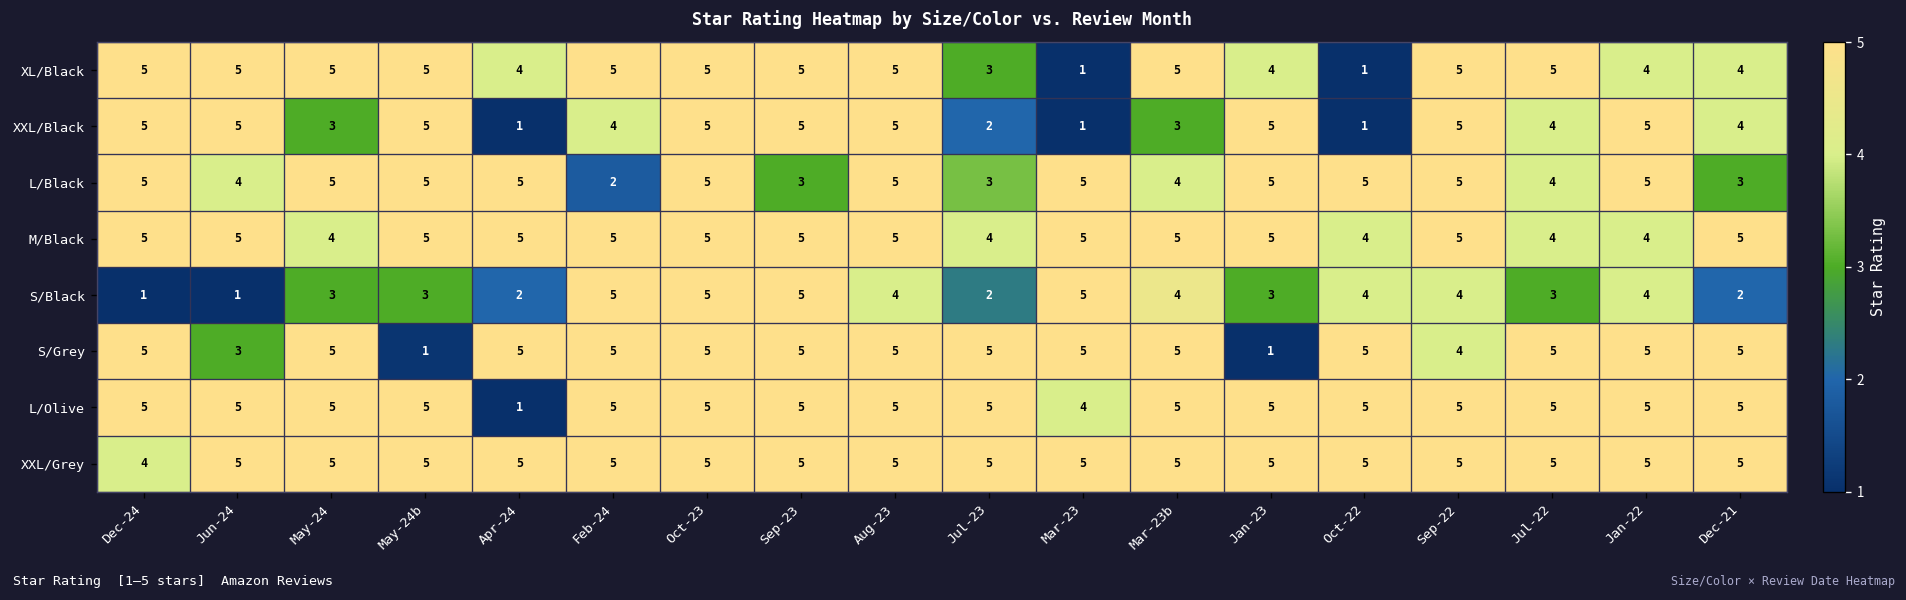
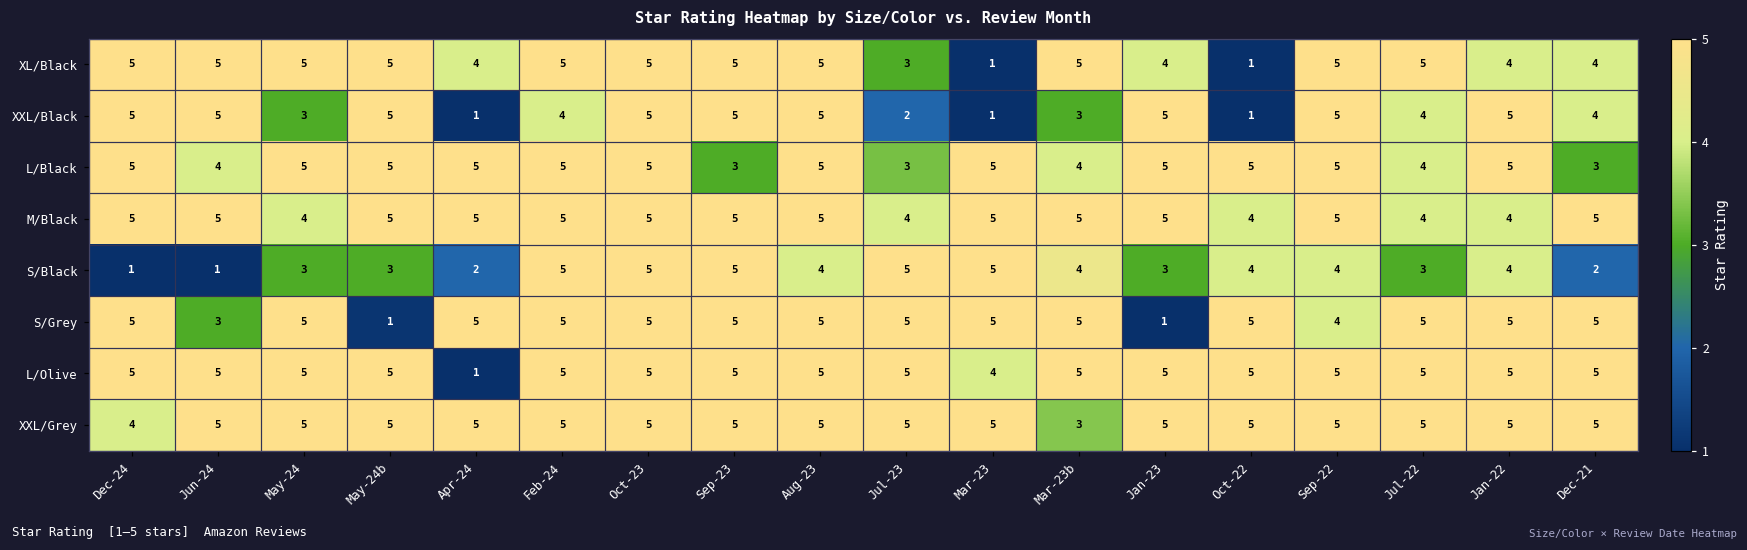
  {
    "XL/Black": {
      "Dec-24": 5,
      "Jun-24": 5,
      "May-24": 5,
      "May-24b": 5,
      "Apr-24": 4,
      "Feb-24": 5,
      "Oct-23": 5,
      "Sep-23": 5,
      "Aug-23": 5,
      "Jul-23": 3,
      "Mar-23": 1,
      "Mar-23b": 5,
      "Jan-23": 4,
      "Oct-22": 1,
      "Sep-22": 5,
      "Jul-22": 5,
      "Jan-22": 4,
      "Dec-21": 4
    },
    "XXL/Black": {
      "Dec-24": 5,
      "Jun-24": 5,
      "May-24": 3,
      "May-24b": 5,
      "Apr-24": 1,
      "Feb-24": 4,
      "Oct-23": 5,
      "Sep-23": 5,
      "Aug-23": 5,
      "Jul-23": 2,
      "Mar-23": 1,
      "Mar-23b": 3,
      "Jan-23": 5,
      "Oct-22": 1,
      "Sep-22": 5,
      "Jul-22": 4,
      "Jan-22": 5,
      "Dec-21": 4
    },
    "L/Black": {
      "Dec-24": 5,
      "Jun-24": 4,
      "May-24": 5,
      "May-24b": 5,
      "Apr-24": 5,
-     "Feb-24": 2,
+     "Feb-24": 5,
      "Oct-23": 5,
      "Sep-23": 3,
      "Aug-23": 5,
      "Jul-23": 3,
      "Mar-23": 5,
      "Mar-23b": 4,
      "Jan-23": 5,
      "Oct-22": 5,
      "Sep-22": 5,
      "Jul-22": 4,
      "Jan-22": 5,
      "Dec-21": 3
    },
    "M/Black": {
      "Dec-24": 5,
      "Jun-24": 5,
      "May-24": 4,
      "May-24b": 5,
      "Apr-24": 5,
      "Feb-24": 5,
      "Oct-23": 5,
      "Sep-23": 5,
      "Aug-23": 5,
      "Jul-23": 4,
      "Mar-23": 5,
      "Mar-23b": 5,
      "Jan-23": 5,
      "Oct-22": 4,
      "Sep-22": 5,
      "Jul-22": 4,
      "Jan-22": 4,
      "Dec-21": 5
    },
    "S/Black": {
      "Dec-24": 1,
      "Jun-24": 1,
      "May-24": 3,
      "May-24b": 3,
      "Apr-24": 2,
      "Feb-24": 5,
      "Oct-23": 5,
      "Sep-23": 5,
      "Aug-23": 4,
-     "Jul-23": 2,
+     "Jul-23": 5,
      "Mar-23": 5,
      "Mar-23b": 4,
      "Jan-23": 3,
      "Oct-22": 4,
      "Sep-22": 4,
      "Jul-22": 3,
      "Jan-22": 4,
      "Dec-21": 2
    },
    "S/Grey": {
      "Dec-24": 5,
      "Jun-24": 3,
      "May-24": 5,
      "May-24b": 1,
      "Apr-24": 5,
      "Feb-24": 5,
      "Oct-23": 5,
      "Sep-23": 5,
      "Aug-23": 5,
      "Jul-23": 5,
      "Mar-23": 5,
      "Mar-23b": 5,
      "Jan-23": 1,
      "Oct-22": 5,
      "Sep-22": 4,
      "Jul-22": 5,
      "Jan-22": 5,
      "Dec-21": 5
    },
    "L/Olive": {
      "Dec-24": 5,
      "Jun-24": 5,
      "May-24": 5,
      "May-24b": 5,
      "Apr-24": 1,
      "Feb-24": 5,
      "Oct-23": 5,
      "Sep-23": 5,
      "Aug-23": 5,
      "Jul-23": 5,
      "Mar-23": 4,
      "Mar-23b": 5,
      "Jan-23": 5,
      "Oct-22": 5,
      "Sep-22": 5,
      "Jul-22": 5,
      "Jan-22": 5,
      "Dec-21": 5
    },
    "XXL/Grey": {
      "Dec-24": 4,
      "Jun-24": 5,
      "May-24": 5,
      "May-24b": 5,
      "Apr-24": 5,
      "Feb-24": 5,
      "Oct-23": 5,
      "Sep-23": 5,
      "Aug-23": 5,
      "Jul-23": 5,
      "Mar-23": 5,
-     "Mar-23b": 5,
+     "Mar-23b": 3,
      "Jan-23": 5,
      "Oct-22": 5,
      "Sep-22": 5,
      "Jul-22": 5,
      "Jan-22": 5,
      "Dec-21": 5
    }
  }
